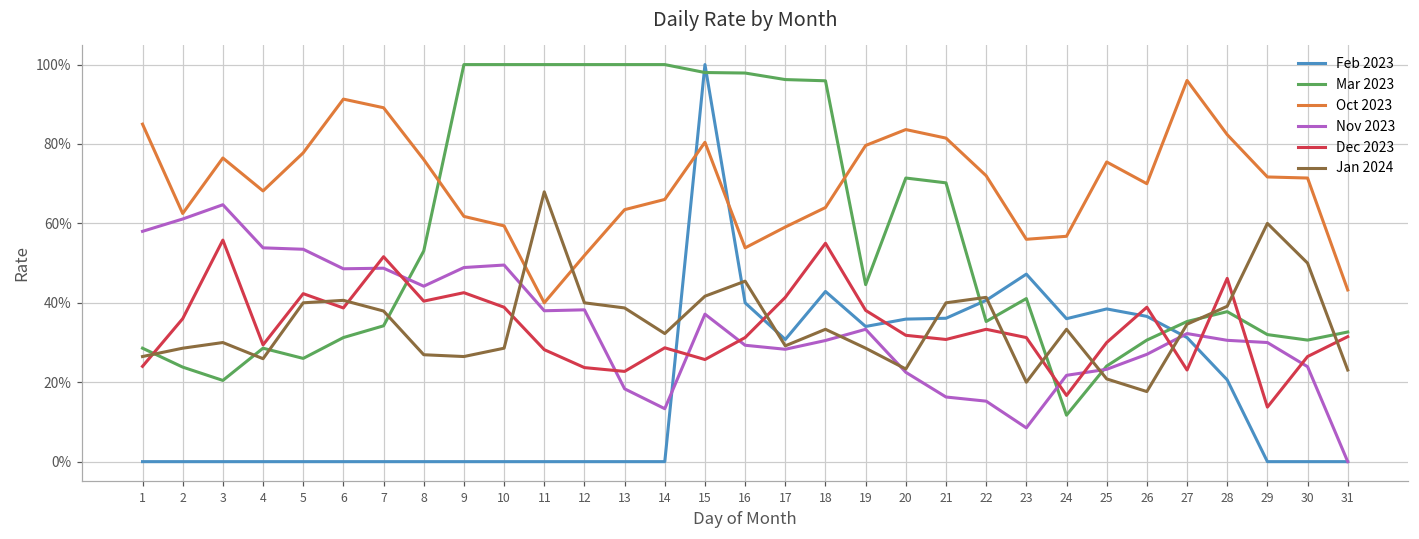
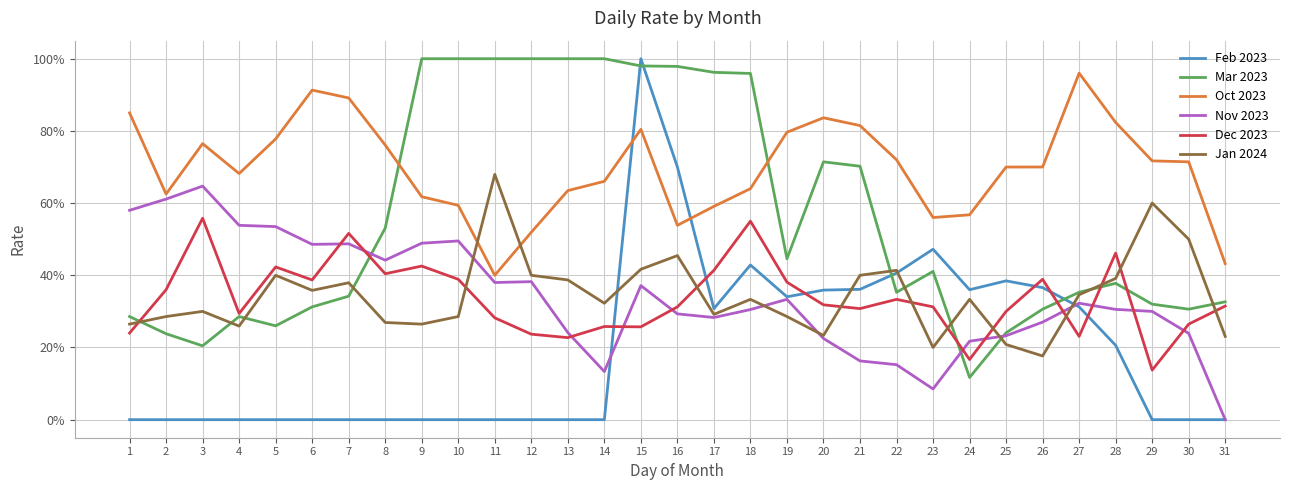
  {
    "Feb 2023": {
      "1": "0%",
      "2": "0%",
      "3": "0%",
      "4": "0%",
      "5": "0%",
      "6": "0%",
      "7": "0%",
      "8": "0%",
      "9": "0%",
      "10": "0%",
      "11": "0%",
      "12": "0%",
      "13": "0%",
      "14": "0%",
      "15": "100%",
-     "16": "40%",
+     "16": "70%",
      "17": "31%",
      "18": "43%",
      "19": "34%",
      "20": "36%",
      "21": "36%",
      "22": "41%",
      "23": "47%",
      "24": "36%",
      "25": "38%",
      "26": "37%",
      "27": "31%",
      "28": "21%",
      "29": "0%",
      "30": "0%"
    },
    "Mar 2023": {
      "1": "29%",
      "2": "24%",
      "3": "20%",
      "4": "29%",
      "5": "26%",
      "6": "31%",
      "7": "34%",
      "8": "53%",
      "9": "100%",
      "10": "100%",
      "11": "100%",
      "12": "100%",
      "13": "100%",
      "14": "100%",
      "15": "98%",
      "16": "98%",
      "17": "96%",
      "18": "96%",
      "19": "45%",
      "20": "71%",
      "21": "70%",
      "22": "35%",
      "23": "41%",
      "24": "12%",
      "25": "24%",
      "26": "31%",
      "28": "38%",
      "29": "32%",
      "30": "31%",
      "31": "33%"
    },
    "Oct 2023": {
      "1": "85%",
      "2": "63%",
      "3": "76%",
      "4": "68%",
      "5": "78%",
      "6": "91%",
      "7": "89%",
      "8": "76%",
      "9": "62%",
      "10": "59%",
      "11": "40%",
      "12": "52%",
      "13": "63%",
      "14": "66%",
      "15": "80%",
      "16": "54%",
      "17": "59%",
      "18": "64%",
      "19": "80%",
      "20": "84%",
      "21": "81%",
      "22": "72%",
      "23": "56%",
      "24": "57%",
-     "25": "75%",
+     "25": "70%",
      "26": "70%",
      "27": "96%",
      "28": "82%",
      "29": "72%",
      "30": "71%",
      "31": "43%"
    },
    "Nov 2023": {
      "1": "58%",
      "2": "61%",
      "3": "65%",
      "4": "54%",
      "5": "53%",
      "6": "49%",
      "7": "49%",
      "8": "44%",
      "9": "49%",
      "10": "50%",
      "11": "38%",
      "12": "38%",
-     "13": "18%",
+     "13": "24%",
      "14": "13%",
      "15": "37%",
      "16": "29%",
      "17": "28%",
      "18": "31%",
      "19": "33%",
      "20": "23%",
      "21": "16%",
      "22": "15%",
      "23": "9%",
      "24": "22%",
      "25": "23%",
      "26": "27%",
      "27": "32%",
      "28": "31%",
      "29": "30%",
      "30": "24%"
    },
    "Dec 2023": {
      "1": "24%",
      "2": "36%",
      "3": "56%",
      "4": "29%",
      "5": "42%",
      "6": "39%",
      "7": "52%",
      "8": "40%",
      "9": "43%",
      "10": "39%",
      "11": "28%",
      "12": "24%",
      "13": "23%",
-     "14": "29%",
+     "14": "26%",
      "15": "26%",
      "16": "31%",
      "17": "41%",
      "18": "55%",
      "19": "38%",
      "20": "32%",
      "21": "31%",
      "22": "33%",
      "23": "31%",
      "24": "17%",
      "25": "30%",
      "26": "39%",
      "27": "23%",
      "28": "46%",
      "29": "14%",
      "30": "26%",
      "31": "31%"
    },
    "Jan 2024": {
      "1": "26%",
      "2": "29%",
      "3": "30%",
      "4": "26%",
      "5": "40%",
-     "6": "41%",
+     "6": "36%",
      "7": "38%",
      "8": "27%",
      "9": "26%",
      "10": "29%",
      "11": "68%",
      "12": "40%",
      "13": "39%",
      "14": "32%",
      "15": "42%",
      "16": "45%",
      "17": "29%",
      "18": "33%",
      "19": "29%",
      "20": "23%",
      "21": "40%",
      "22": "41%",
      "23": "20%",
      "24": "33%",
      "25": "21%",
      "26": "18%",
      "28": "39%",
      "29": "60%",
      "30": "50%",
      "31": "23%"
    }
  }
